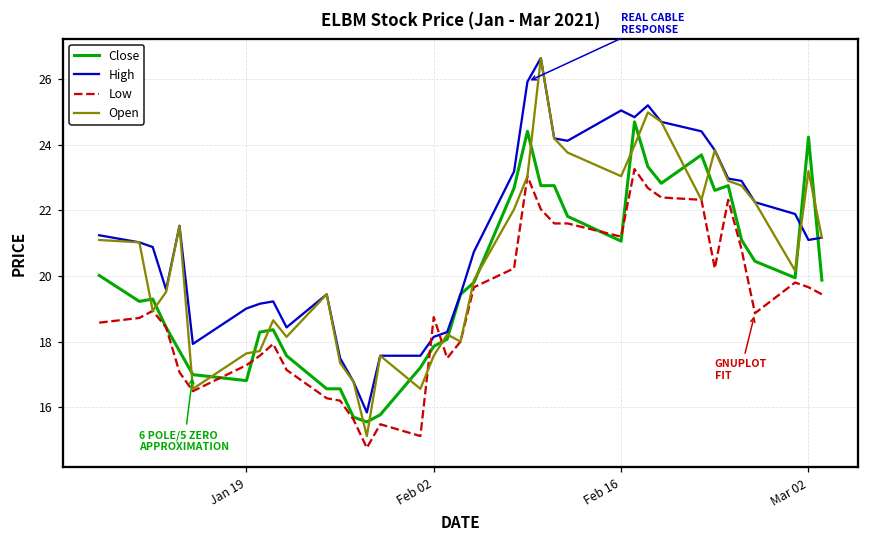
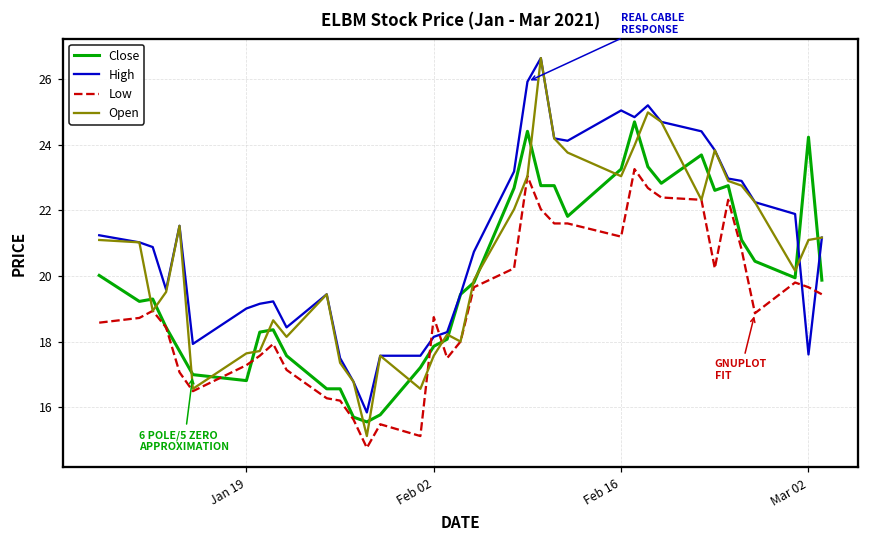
  {
    "Close": {
      "Jan 19": 16.8,
      "Feb 02": 17.9,
-     "Feb 16": 21.1,
+     "Feb 16": 23.3,
      "Mar 02": 24.2
    },
    "High": {
      "Jan 19": 19.0,
      "Feb 02": 18.1,
      "Feb 16": 25.0,
-     "Mar 02": 21.1
+     "Mar 02": 17.6
    },
    "Low": {
      "Jan 19": 17.3,
      "Feb 02": 18.7,
      "Feb 16": 21.2,
      "Mar 02": 19.7
    },
    "Open": {
      "Jan 19": 17.6,
      "Feb 02": 17.6,
      "Feb 16": 23.0,
-     "Mar 02": 23.2
+     "Mar 02": 21.1
    }
  }
